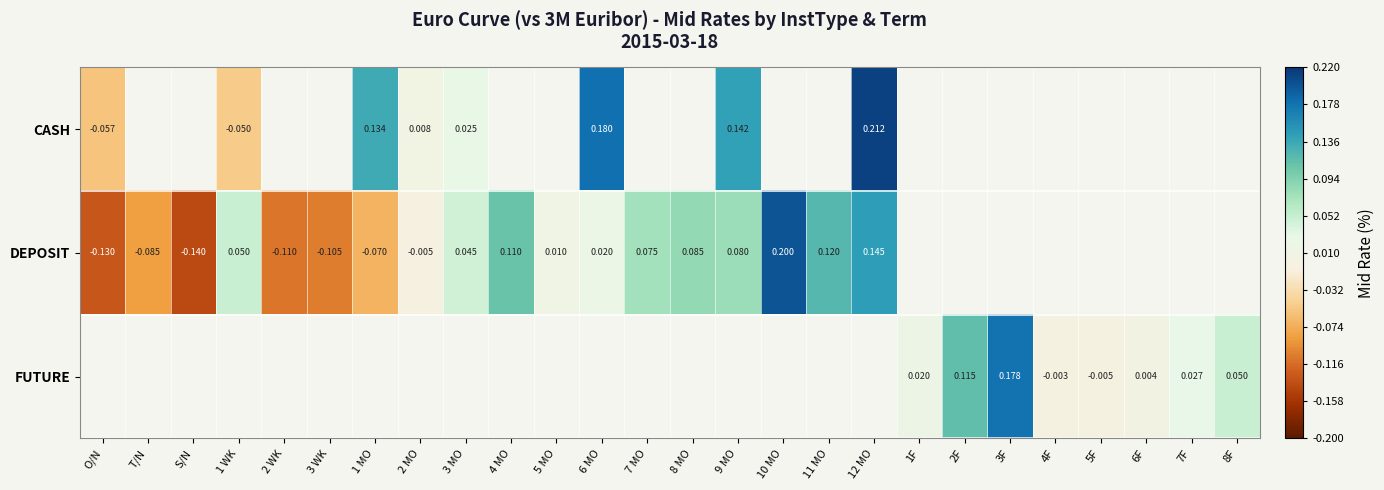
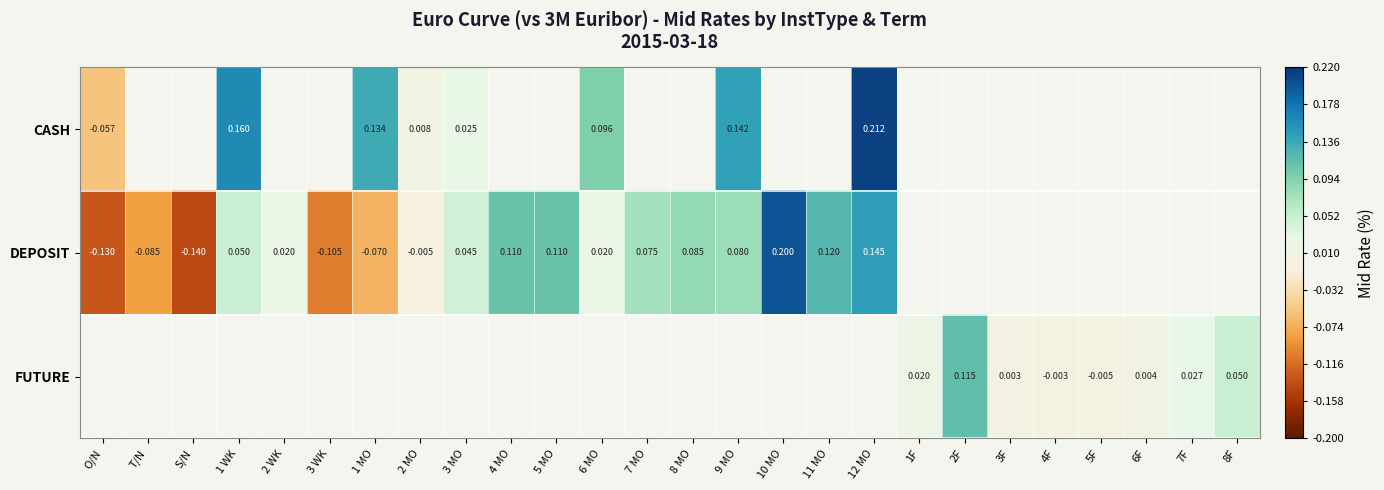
  {
    "CASH": {
      "O/N": -0.057,
-     "1 WK": -0.050,
+     "1 WK": 0.160,
      "1 MO": 0.134,
      "2 MO": 0.008,
      "3 MO": 0.025,
-     "6 MO": 0.180,
+     "6 MO": 0.096,
      "9 MO": 0.142,
      "12 MO": 0.212
    },
    "DEPOSIT": {
      "O/N": -0.130,
      "T/N": -0.085,
      "S/N": -0.140,
      "1 WK": 0.050,
-     "2 WK": -0.110,
+     "2 WK": 0.020,
      "3 WK": -0.105,
      "1 MO": -0.070,
      "2 MO": -0.005,
      "3 MO": 0.045,
      "4 MO": 0.110,
-     "5 MO": 0.010,
+     "5 MO": 0.110,
      "6 MO": 0.020,
      "7 MO": 0.075,
      "8 MO": 0.085,
      "9 MO": 0.080,
      "10 MO": 0.200,
      "11 MO": 0.120,
      "12 MO": 0.145
    },
    "FUTURE": {
      "1F": 0.020,
      "2F": 0.115,
-     "3F": 0.178,
+     "3F": 0.003,
      "4F": -0.003,
      "5F": -0.005,
      "6F": 0.004,
      "7F": 0.027,
      "8F": 0.050
    }
  }
